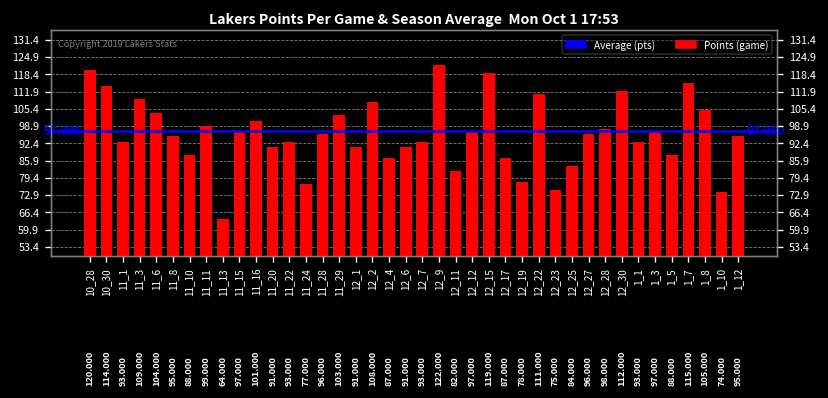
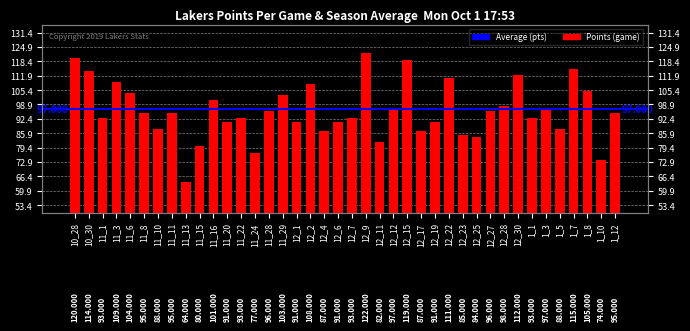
  {
    "10_28": 120.000,
    "10_30": 114.000,
    "11_1": 93.000,
    "11_3": 109.000,
    "11_6": 104.000,
    "11_8": 95.000,
    "11_10": 88.000,
-   "11_11": 99.000,
+   "11_11": 95.000,
    "11_13": 64.000,
-   "11_15": 97.000,
+   "11_15": 80.000,
    "11_16": 101.000,
    "11_20": 91.000,
    "11_22": 93.000,
    "11_24": 77.000,
    "11_28": 96.000,
    "11_29": 103.000,
    "12_1": 91.000,
    "12_2": 108.000,
    "12_4": 87.000,
    "12_6": 91.000,
    "12_7": 93.000,
    "12_9": 122.000,
    "12_11": 82.000,
    "12_12": 97.000,
    "12_15": 119.000,
    "12_17": 87.000,
-   "12_19": 78.000,
+   "12_19": 91.000,
    "12_22": 111.000,
-   "12_23": 75.000,
+   "12_23": 85.000,
    "12_25": 84.000,
    "12_27": 96.000,
    "12_28": 98.000,
    "12_30": 112.000,
    "1_1": 93.000,
    "1_3": 97.000,
    "1_5": 88.000,
    "1_7": 115.000,
    "1_8": 105.000,
    "1_10": 74.000,
    "1_12": 95.000
  }
